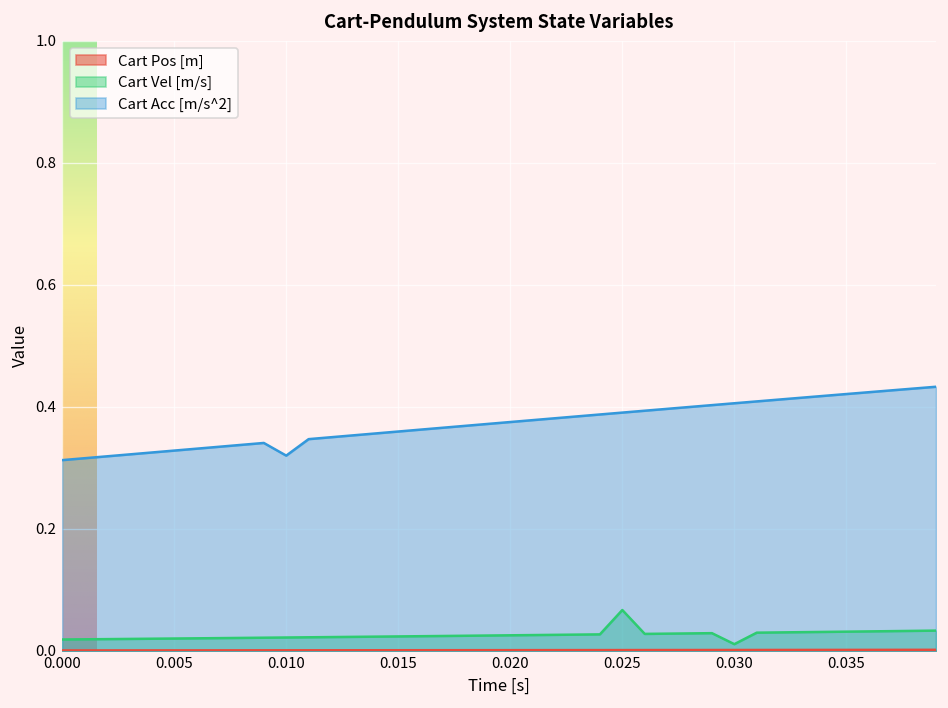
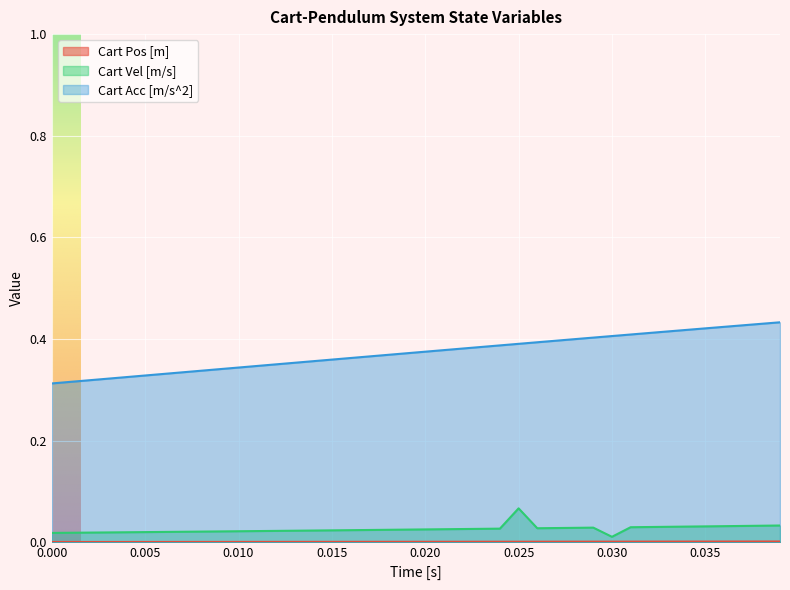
  {
    "Cart Pos [m]": {
      "0.000": 0.00,
      "0.005": 0.00,
      "0.010": 0.00,
      "0.015": 0.00,
      "0.020": 0.00,
      "0.025": 0.00,
      "0.030": 0.00,
      "0.035": 0.00
    },
    "Cart Vel [m/s]": {
      "0.000": 0.02,
      "0.005": 0.02,
      "0.010": 0.02,
      "0.015": 0.02,
      "0.020": 0.03,
      "0.025": 0.07,
      "0.030": 0.01,
      "0.035": 0.03
    },
    "Cart Acc [m/s^2]": {
      "0.000": 0.31,
      "0.005": 0.33,
-     "0.010": 0.32,
+     "0.010": 0.34,
      "0.015": 0.36,
      "0.020": 0.38,
      "0.025": 0.39,
      "0.030": 0.41,
      "0.035": 0.42
    }
  }
